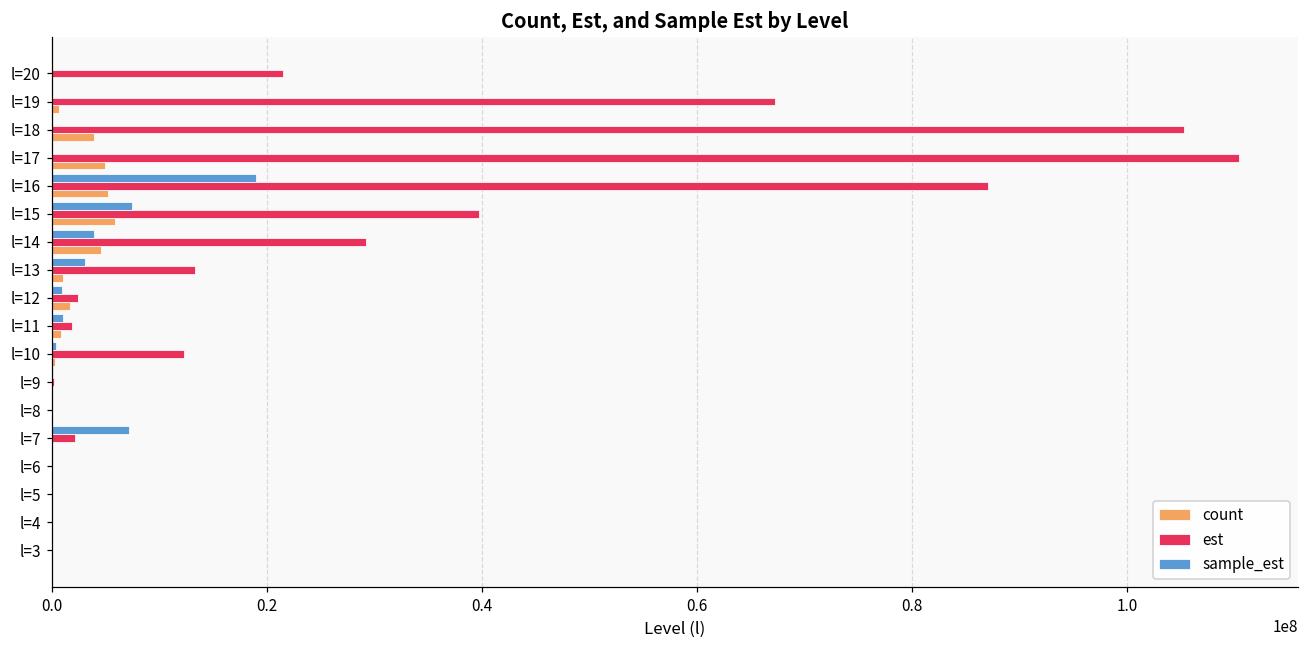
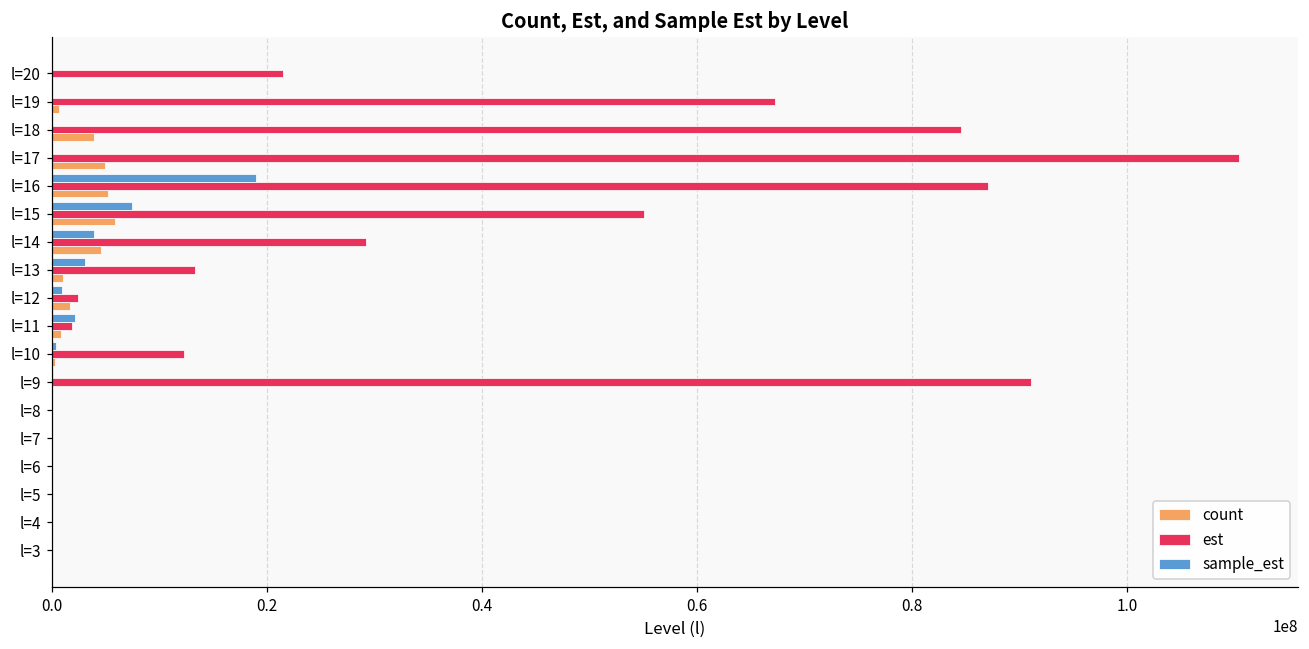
  {
    "count": {
      "l=19": 1000000,
      "l=18": 4000000,
      "l=17": 5000000,
      "l=16": 5000000,
      "l=15": 6000000,
      "l=14": 5000000,
      "l=13": 1000000,
      "l=12": 2000000,
      "l=11": 1000000,
      "l=10": 0
    },
    "est": {
      "l=20": 22000000,
      "l=19": 67000000,
-     "l=18": 105000000,
+     "l=18": 85000000,
      "l=17": 110000000,
      "l=16": 87000000,
-     "l=15": 40000000,
+     "l=15": 55000000,
      "l=14": 29000000,
      "l=13": 13000000,
      "l=12": 2000000,
      "l=11": 2000000,
      "l=10": 12000000,
-     "l=9": 0,
-     "l=7": 2000000
+     "l=9": 91000000,
+     "l=7": 0
    },
    "sample_est": {
      "l=20": 0,
      "l=19": 0,
      "l=18": 0,
      "l=17": 0,
      "l=16": 19000000,
      "l=15": 7000000,
      "l=14": 4000000,
      "l=13": 3000000,
      "l=12": 1000000,
-     "l=11": 1000000,
+     "l=11": 2000000,
      "l=10": 0,
-     "l=7": 7000000
+     "l=7": 0
    }
  }
